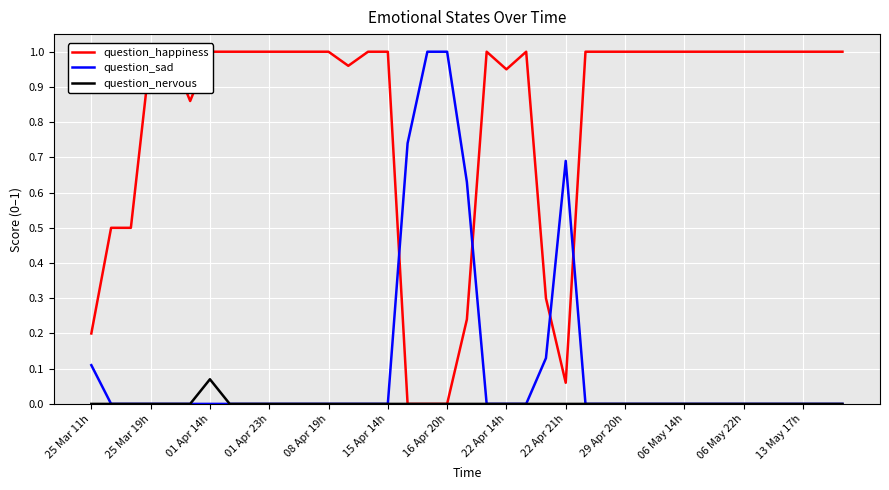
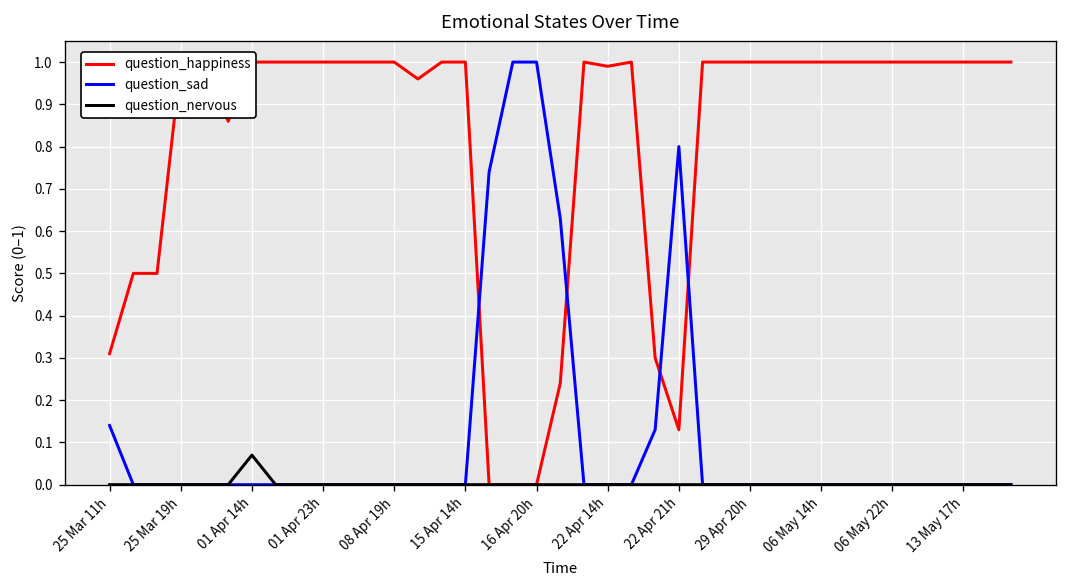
  {
    "question_happiness": {
-     "25 Mar 11h": 0.20,
+     "25 Mar 11h": 0.31,
      "01 Apr 23h": 1.00,
      "08 Apr 19h": 1.00,
      "15 Apr 14h": 1.00,
-     "22 Apr 14h": 0.95,
-     "22 Apr 21h": 0.06,
+     "22 Apr 14h": 0.99,
+     "22 Apr 21h": 0.13,
      "29 Apr 20h": 1.00,
      "06 May 14h": 1.00,
      "06 May 22h": 1.00,
      "13 May 17h": 1.00
    },
    "question_sad": {
-     "25 Mar 11h": 0.11,
+     "25 Mar 11h": 0.14,
      "01 Apr 14h": 0.00,
      "16 Apr 20h": 1.00,
-     "22 Apr 21h": 0.69
+     "22 Apr 21h": 0.80
    },
    "question_nervous": {
      "25 Mar 11h": 0.00,
      "01 Apr 14h": 0.07,
      "22 Apr 21h": 0.00
    }
  }
